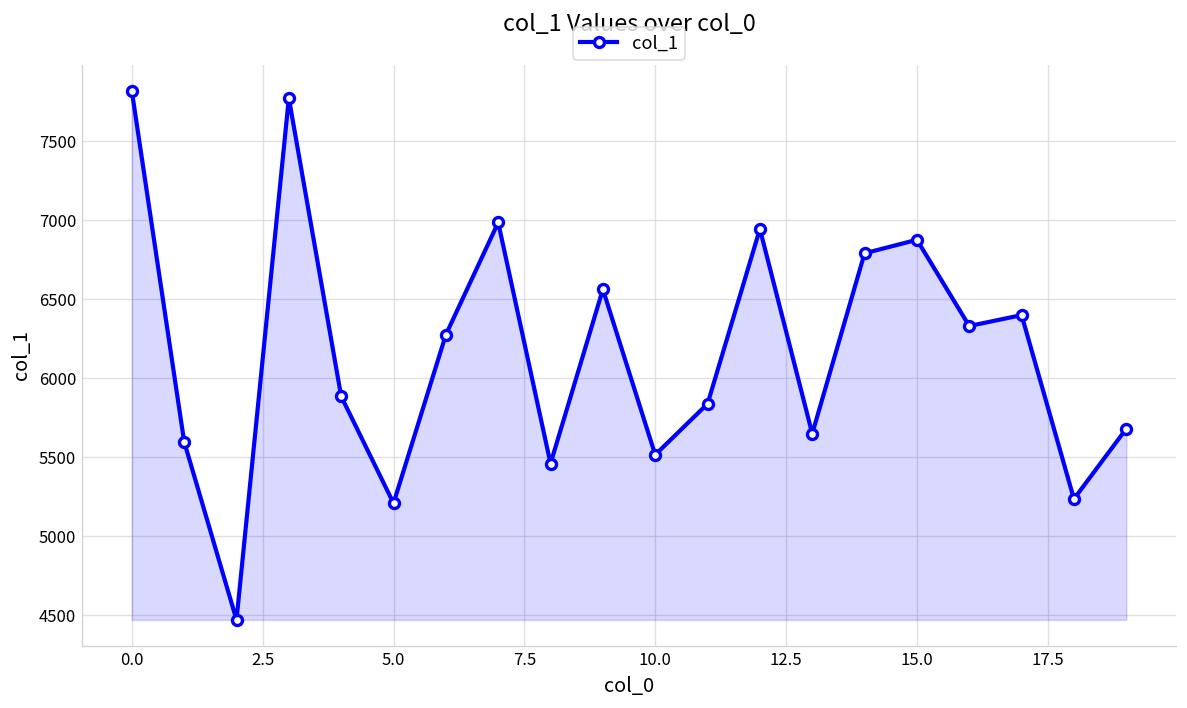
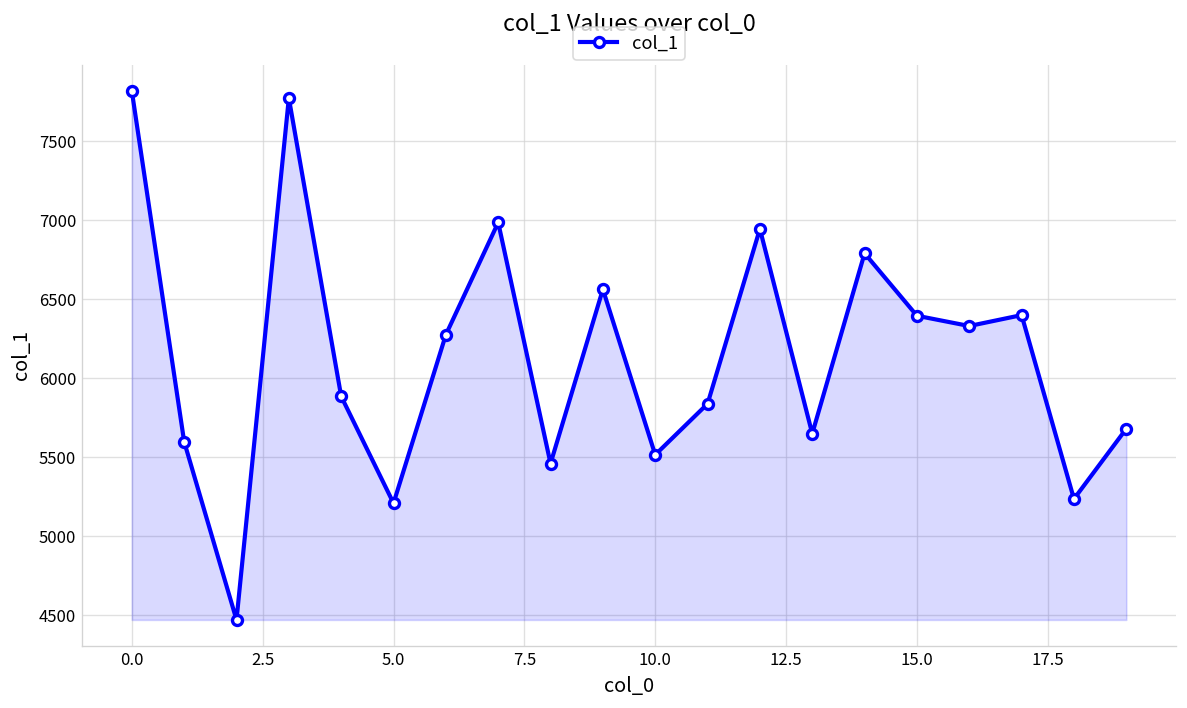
  {
    "0.0": 7820,
    "5.0": 5210,
    "10.0": 5520,
-   "15.0": 6880
+   "15.0": 6400
  }
